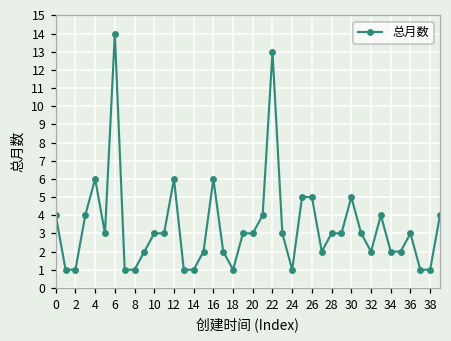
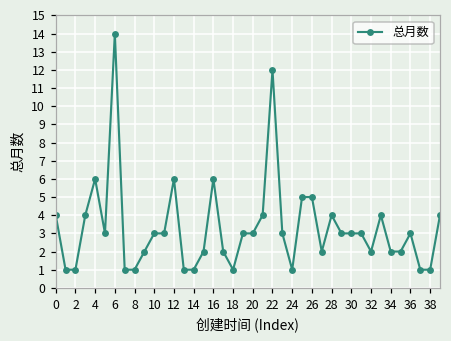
  {
    "0": 4,
    "2": 1,
    "4": 6,
    "6": 14,
    "8": 1,
    "10": 3,
    "12": 6,
    "14": 1,
    "16": 6,
    "18": 1,
    "20": 3,
-   "22": 13,
+   "22": 12,
    "24": 1,
    "26": 5,
-   "28": 3,
-   "30": 5,
+   "28": 4,
+   "30": 3,
    "32": 2,
    "34": 2,
    "36": 3,
    "38": 1
  }
